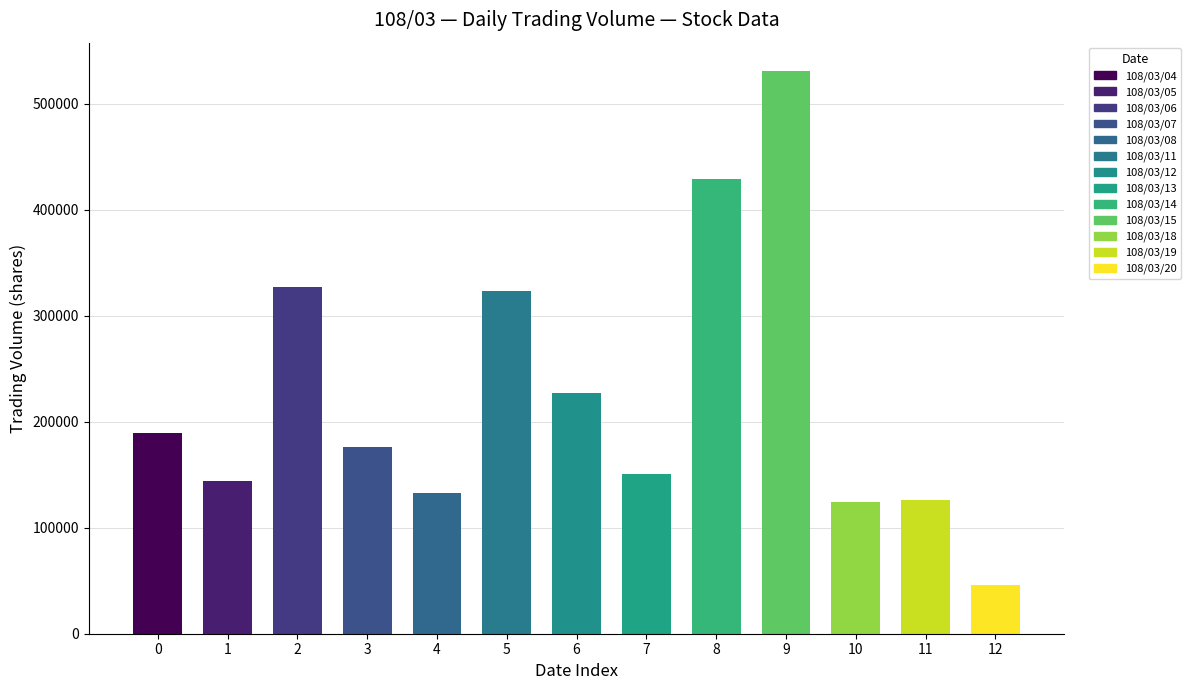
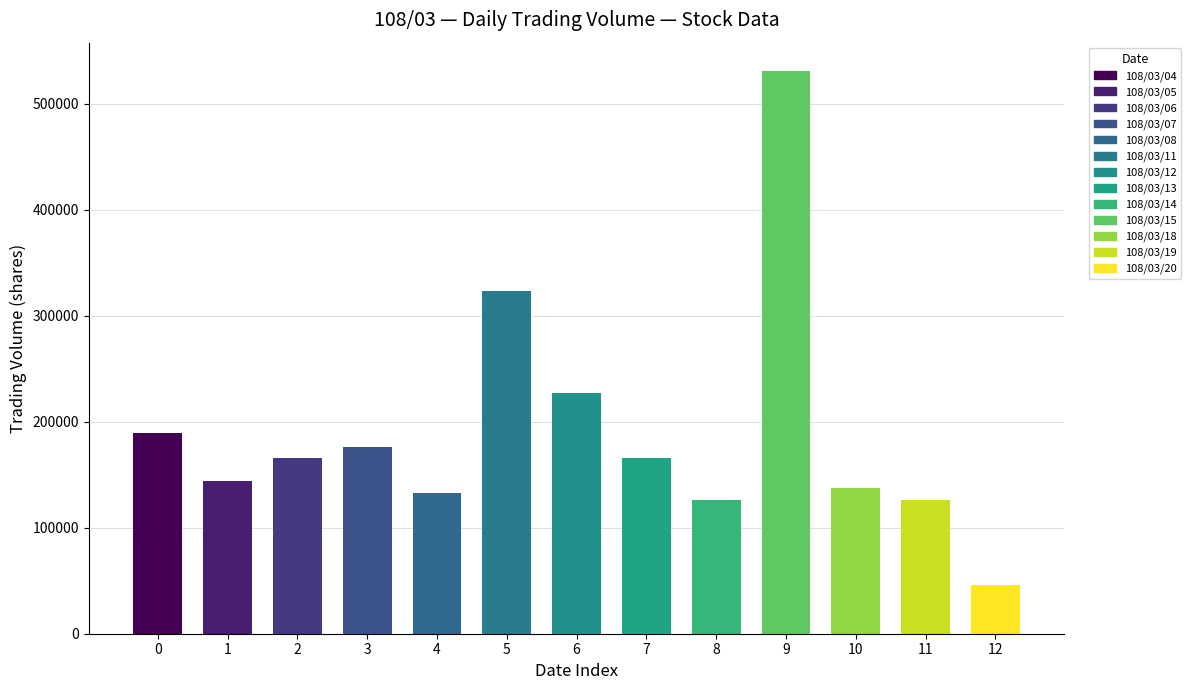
  {
    "0": 189000,
    "1": 144000,
-   "2": 328000,
+   "2": 166000,
    "3": 176000,
    "4": 133000,
    "5": 324000,
    "6": 228000,
-   "7": 151000,
-   "8": 429000,
+   "7": 166000,
+   "8": 126000,
    "9": 531000,
-   "10": 124000,
+   "10": 137000,
    "11": 126000,
    "12": 46000
  }
